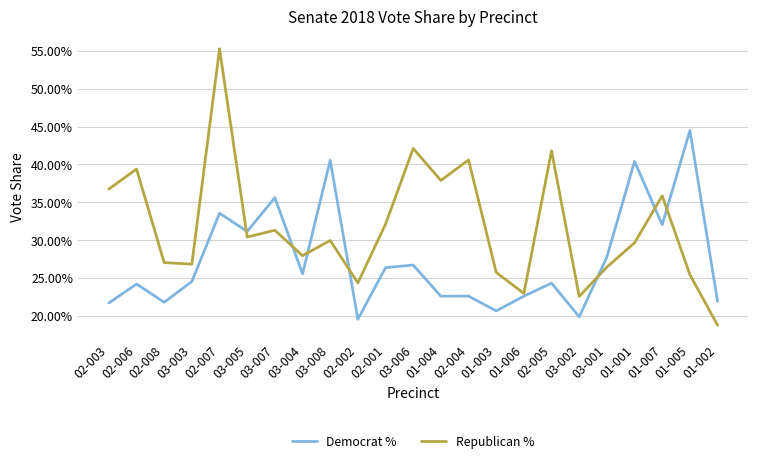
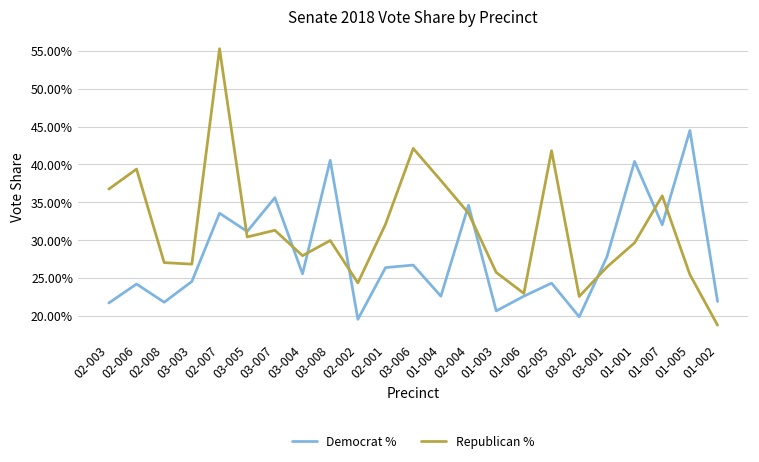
  {
    "Democrat %": {
      "02-003": "22%",
      "02-006": "24%",
      "02-008": "22%",
      "03-003": "25%",
      "02-007": "34%",
      "03-005": "31%",
      "03-007": "36%",
      "03-004": "26%",
      "03-008": "41%",
      "02-002": "20%",
      "02-001": "26%",
      "03-006": "27%",
      "01-004": "23%",
-     "02-004": "23%",
+     "02-004": "35%",
      "01-003": "21%",
      "02-005": "24%",
      "03-002": "20%",
      "03-001": "28%",
      "01-001": "40%",
      "01-007": "32%",
      "01-005": "44%",
      "01-002": "22%"
    },
    "Republican %": {
      "02-003": "37%",
      "02-006": "39%",
      "02-008": "27%",
      "03-003": "27%",
      "02-007": "55%",
      "03-005": "30%",
      "03-007": "31%",
      "03-004": "28%",
      "03-008": "30%",
      "02-002": "24%",
      "02-001": "32%",
      "03-006": "42%",
      "01-004": "38%",
-     "02-004": "41%",
+     "02-004": "34%",
      "01-003": "26%",
      "02-005": "42%",
      "03-002": "23%",
      "03-001": "26%",
      "01-001": "30%",
      "01-007": "36%",
      "01-005": "25%",
      "01-002": "19%"
    }
  }
